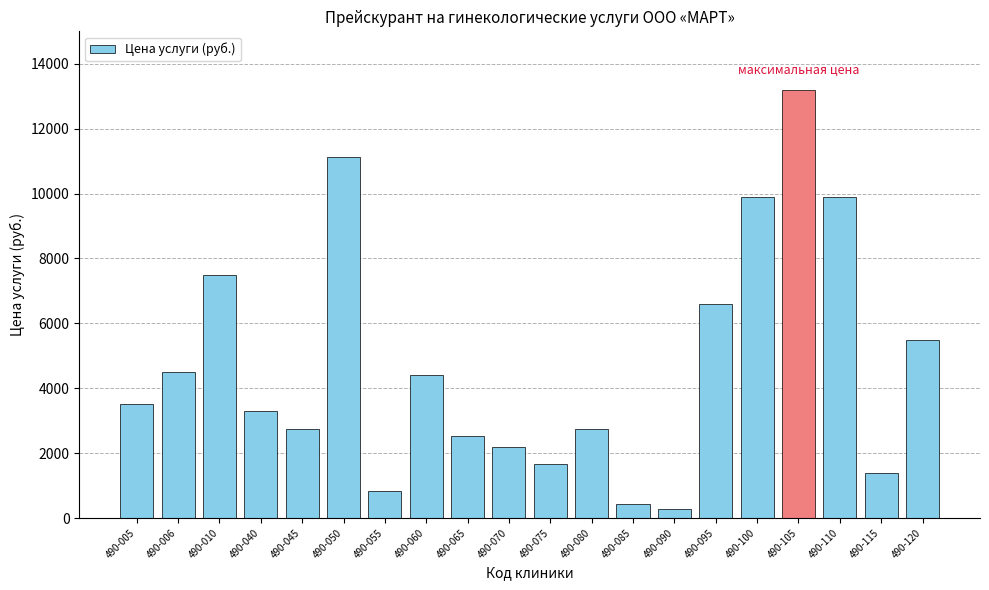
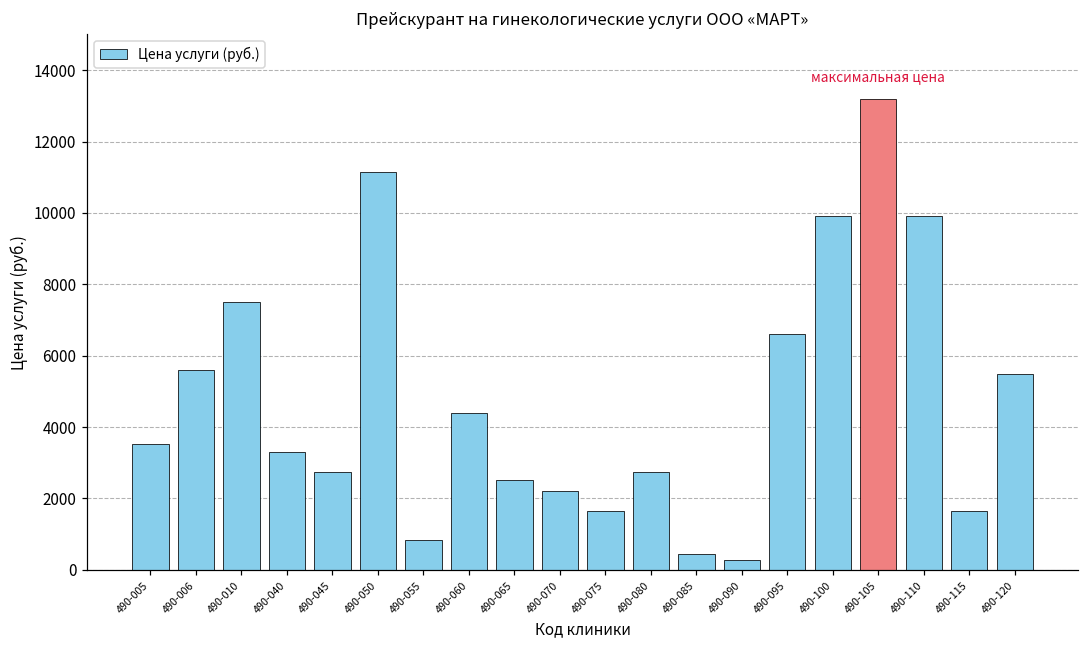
  {
    "490-005": 3500,
-   "490-006": 4500,
+   "490-006": 5600,
    "490-010": 7500,
    "490-040": 3300,
    "490-045": 2800,
    "490-050": 11100,
    "490-055": 800,
    "490-060": 4400,
    "490-065": 2500,
    "490-070": 2200,
    "490-075": 1700,
    "490-080": 2800,
    "490-085": 400,
    "490-090": 300,
    "490-095": 6600,
    "490-100": 9900,
    "490-105": 13200,
    "490-110": 9900,
-   "490-115": 1400,
+   "490-115": 1700,
    "490-120": 5500
  }
